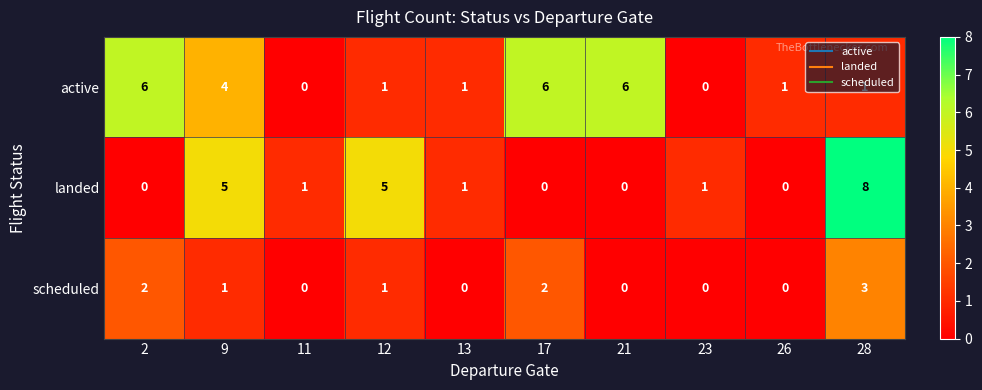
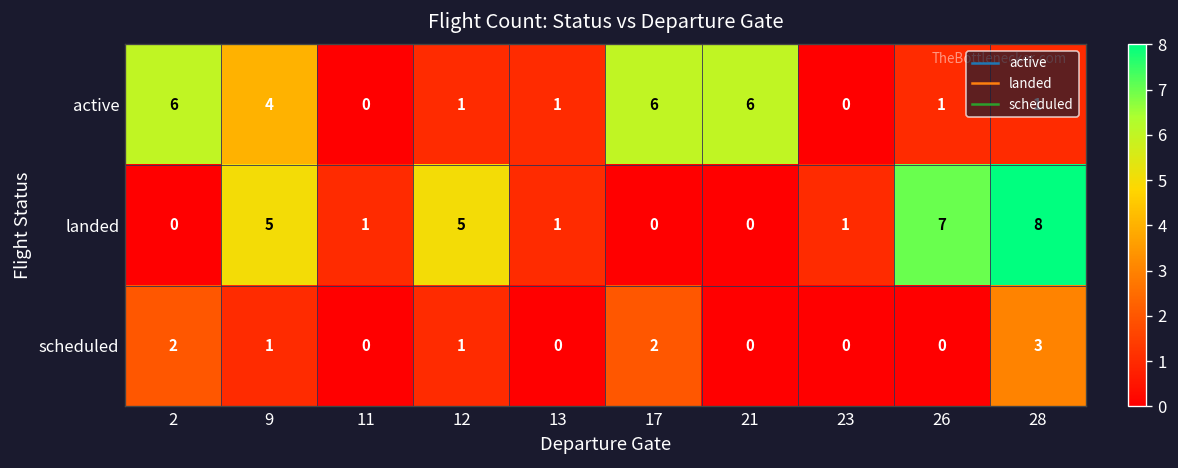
  {
    "active": {
      "2": 6,
      "9": 4,
      "11": 0,
      "12": 1,
      "13": 1,
      "17": 6,
      "21": 6,
      "23": 0,
      "26": 1
    },
    "landed": {
      "2": 0,
      "9": 5,
      "11": 1,
      "12": 5,
      "13": 1,
      "17": 0,
      "21": 0,
      "23": 1,
-     "26": 0,
+     "26": 7,
      "28": 8
    },
    "scheduled": {
      "2": 2,
      "9": 1,
      "11": 0,
      "12": 1,
      "13": 0,
      "17": 2,
      "21": 0,
      "23": 0,
      "26": 0,
      "28": 3
    }
  }
